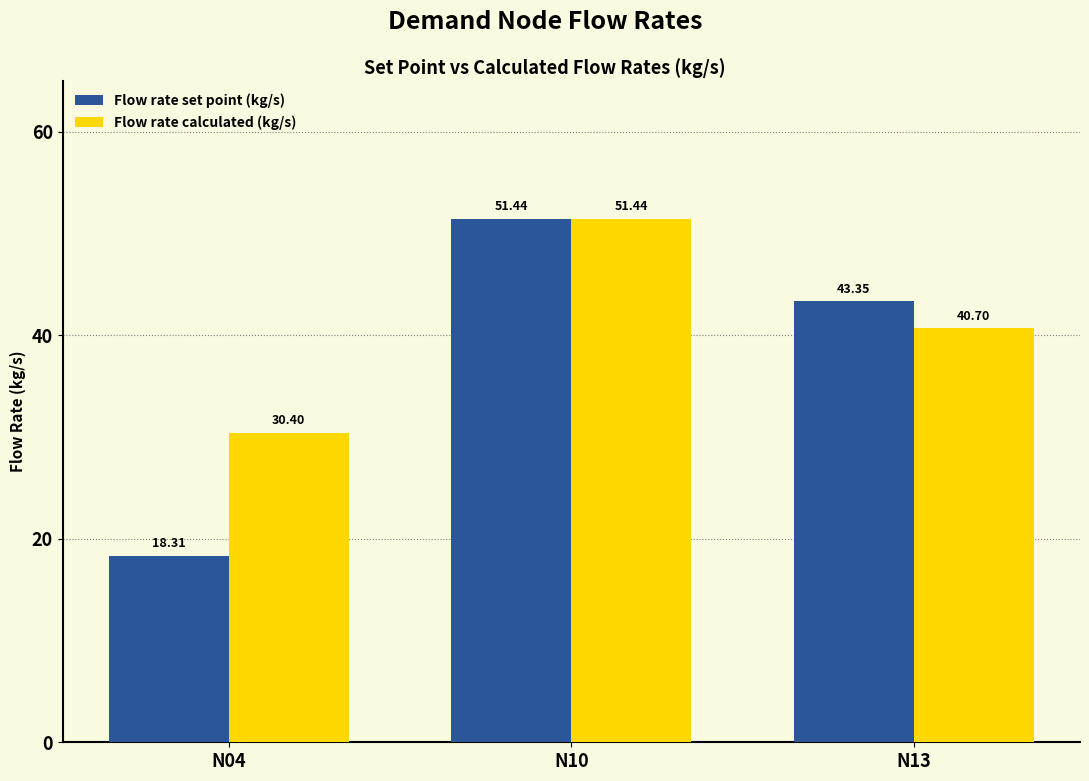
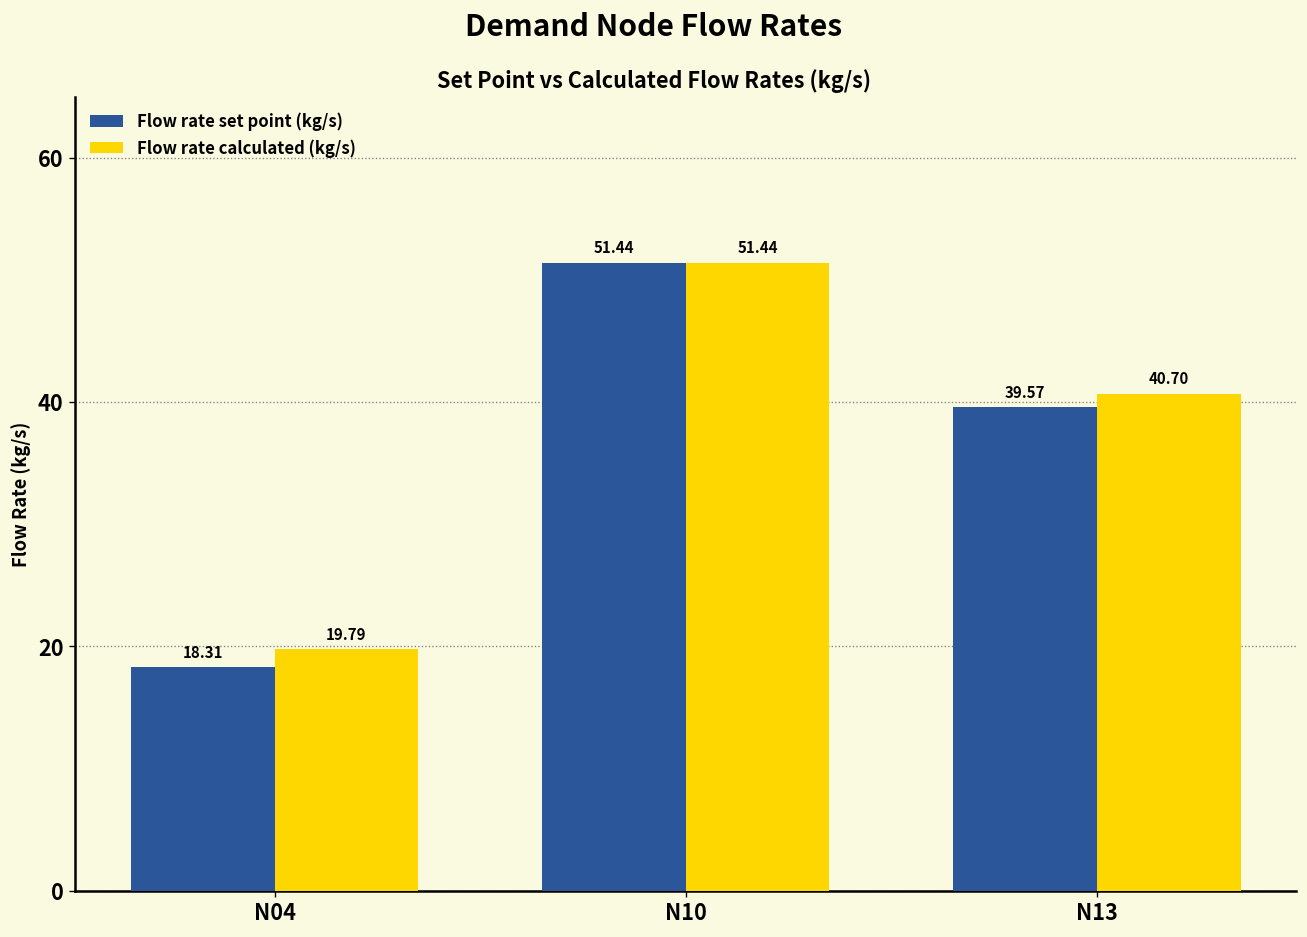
  {
    "Flow rate set point (kg/s)": {
      "N04": 18.31,
      "N10": 51.44,
-     "N13": 43.35
+     "N13": 39.57
    },
    "Flow rate calculated (kg/s)": {
-     "N04": 30.40,
+     "N04": 19.79,
      "N10": 51.44,
      "N13": 40.70
    }
  }
